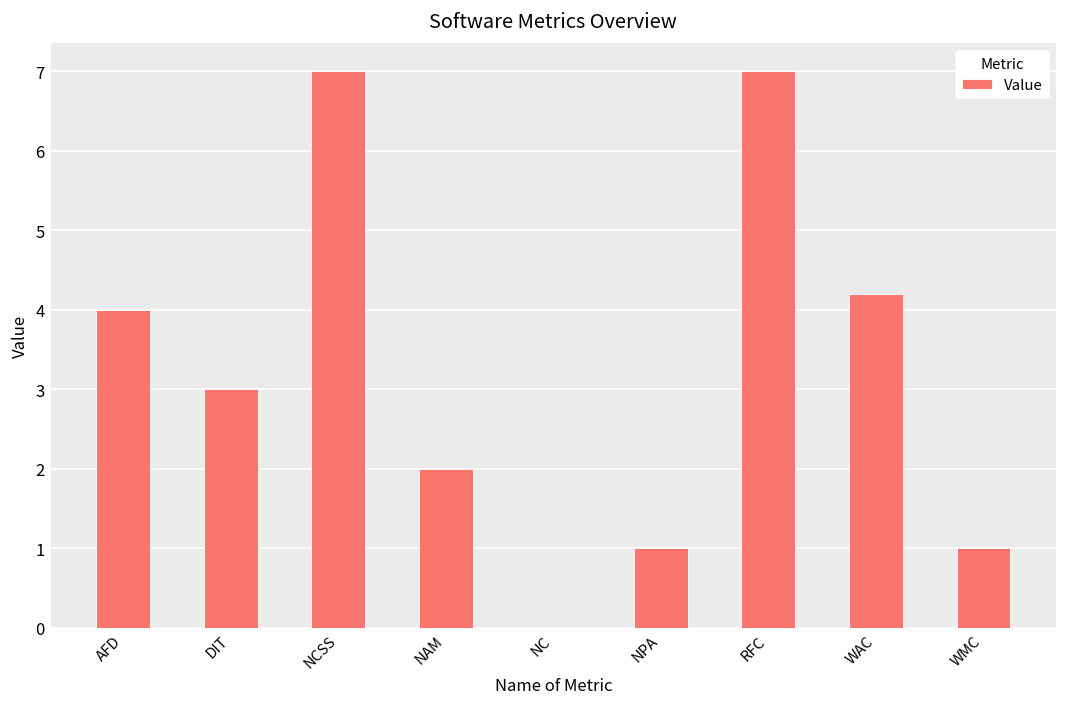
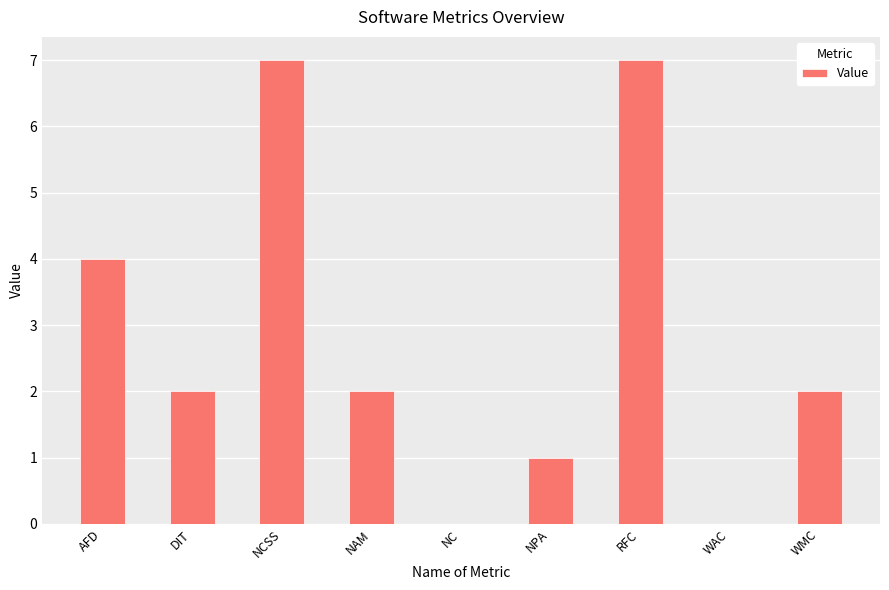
  {
    "AFD": 4.0,
-   "DIT": 3,
+   "DIT": 2,
    "NCSS": 7.0,
    "NAM": 2.0,
    "NC": 0.0,
    "NPA": 1.0,
    "RFC": 7.0,
-   "WAC": 4.2,
-   "WMC": 1
+   "WAC": 0.0,
+   "WMC": 2
  }
